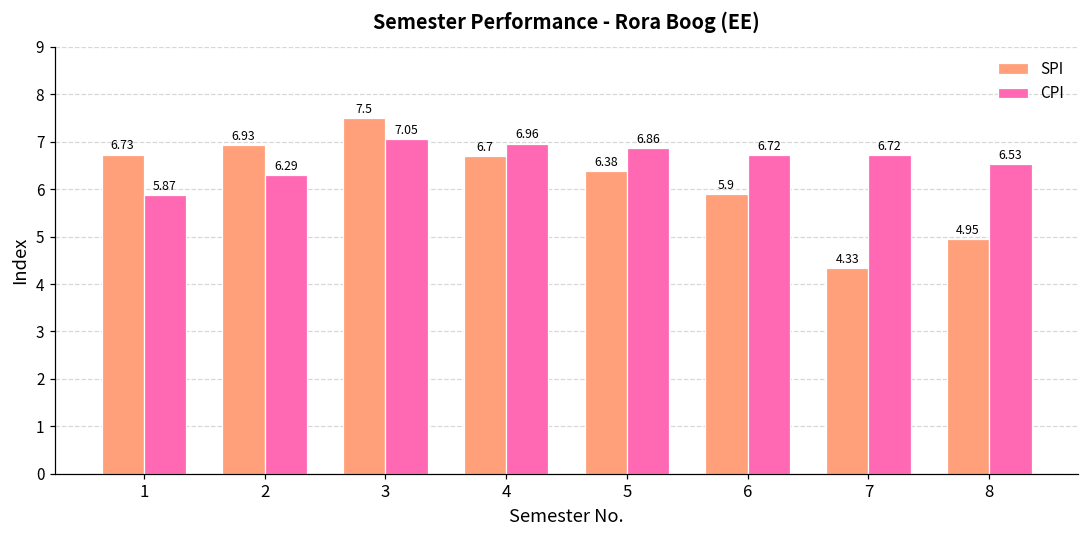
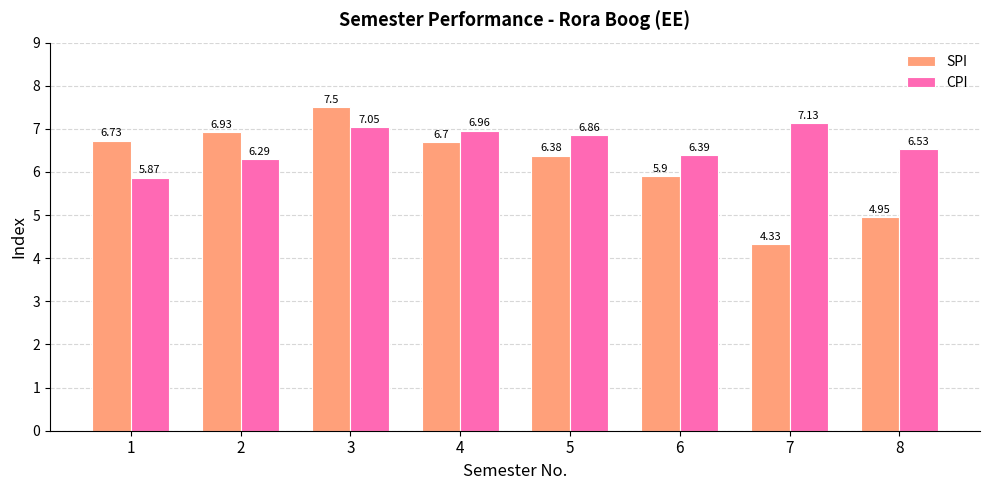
  {
    "SPI": {
      "1": 6.73,
      "2": 6.93,
      "3": 7.5,
      "4": 6.7,
      "5": 6.38,
      "6": 5.9,
      "7": 4.33,
      "8": 4.95
    },
    "CPI": {
      "1": 5.87,
      "2": 6.29,
      "3": 7.05,
      "4": 6.96,
      "5": 6.86,
-     "6": 6.72,
-     "7": 6.72,
+     "6": 6.39,
+     "7": 7.13,
      "8": 6.53
    }
  }
